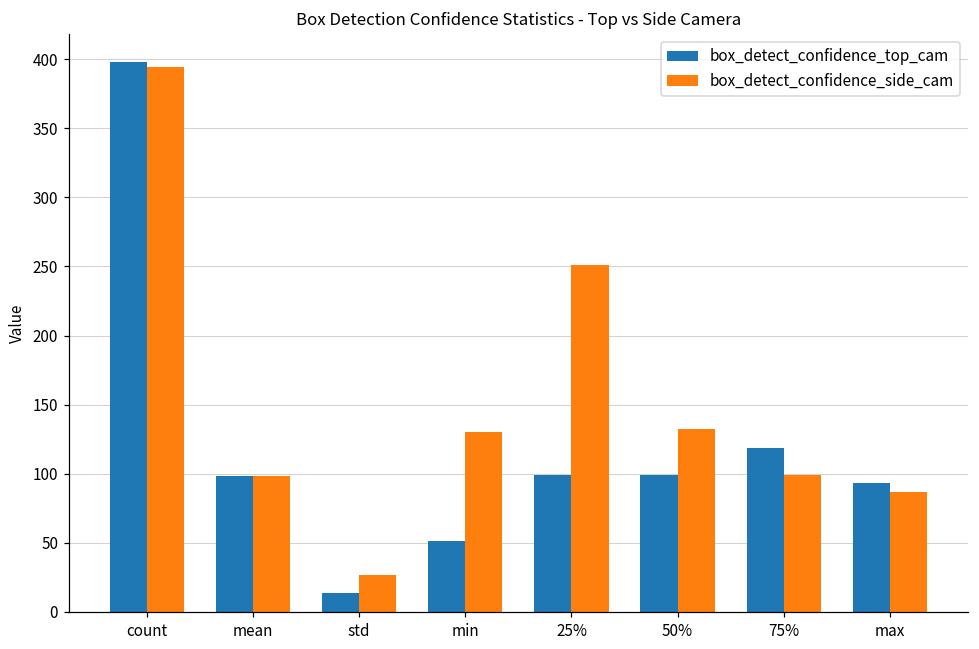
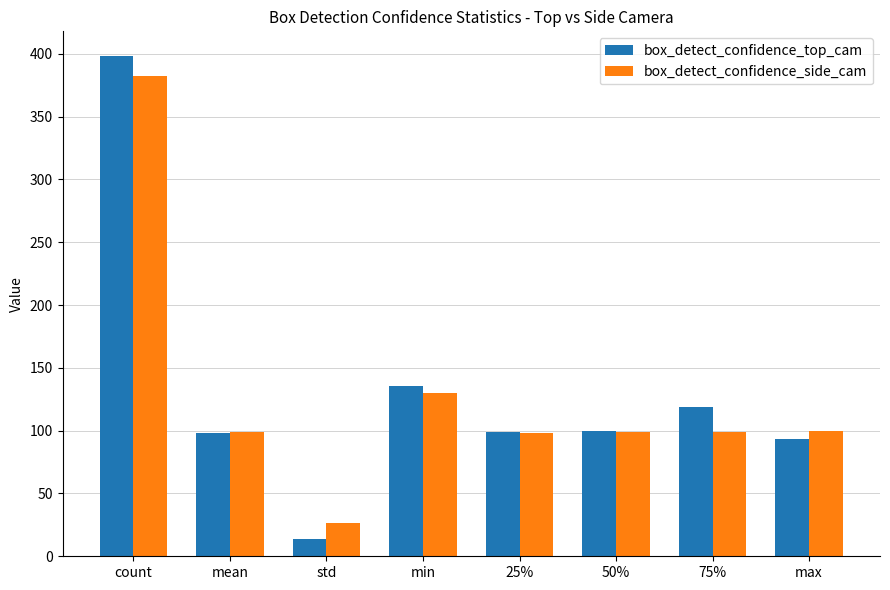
  {
    "box_detect_confidence_top_cam": {
      "count": 398,
      "mean": 98,
      "std": 14,
-     "min": 51,
+     "min": 136,
      "25%": 99,
      "50%": 99,
      "75%": 119,
      "max": 93
    },
    "box_detect_confidence_side_cam": {
-     "count": 394,
+     "count": 382,
      "mean": 99,
      "std": 27,
      "min": 130,
-     "25%": 251,
-     "50%": 133,
+     "25%": 98,
+     "50%": 99,
      "75%": 99,
-     "max": 87
+     "max": 99
    }
  }
